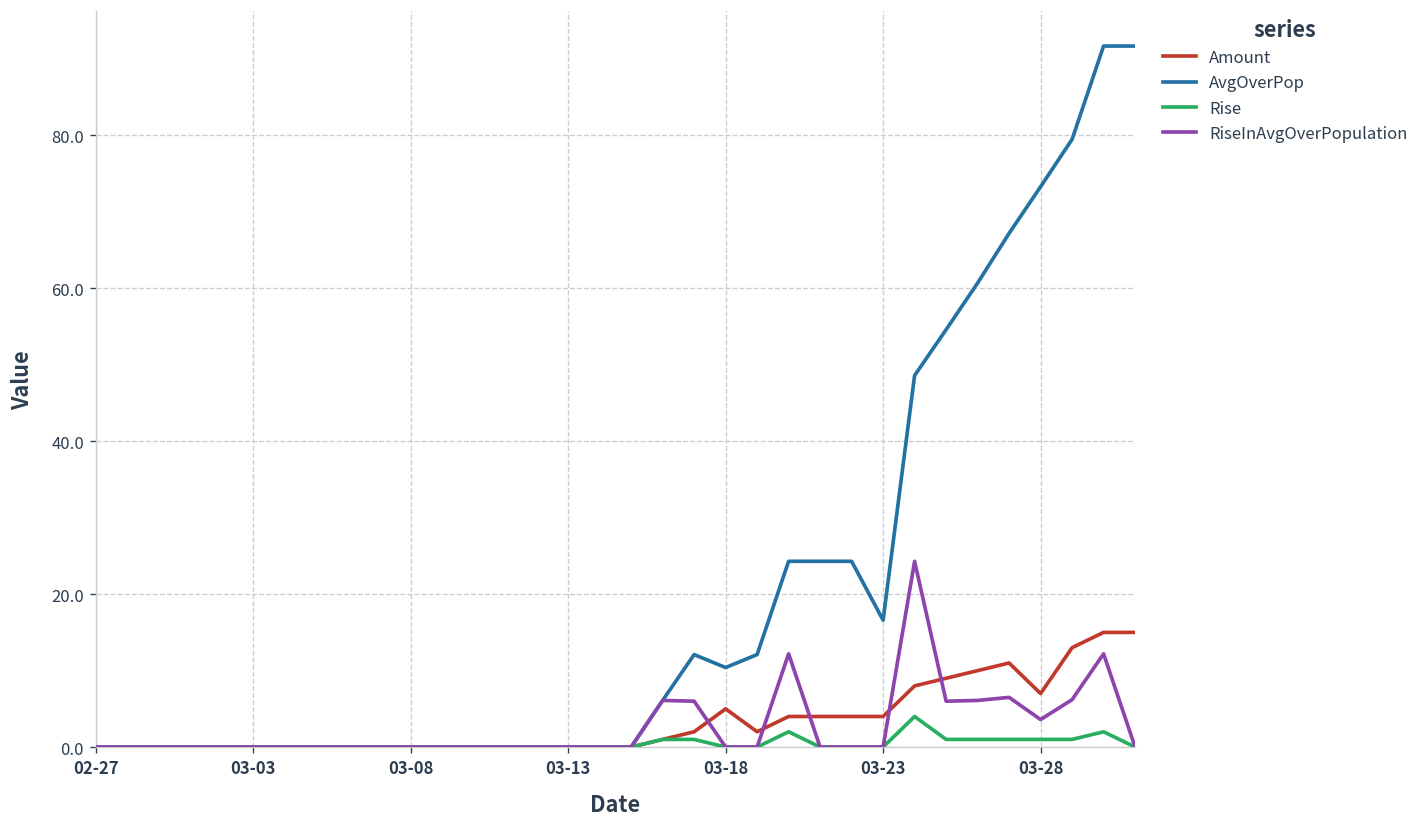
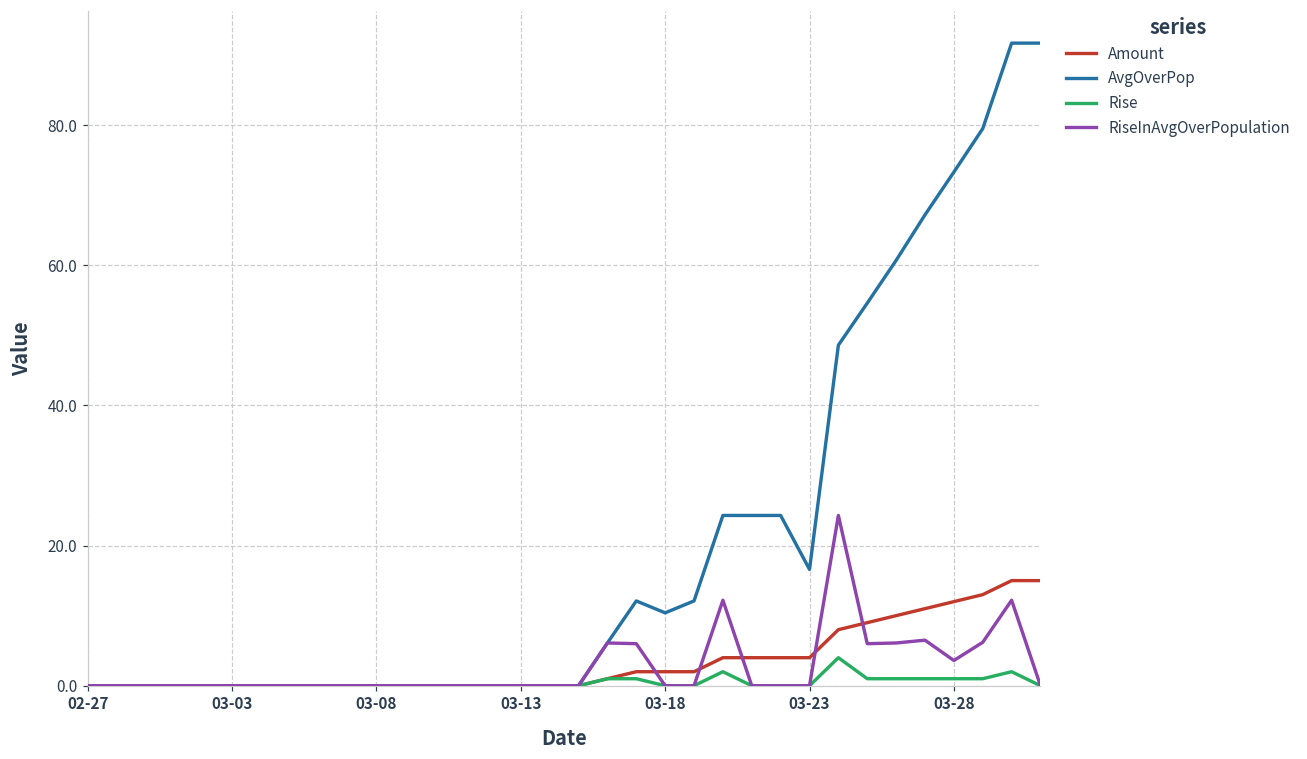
  {
    "Amount": {
-     "03-18": 5,
+     "03-18": 2,
      "03-23": 4,
-     "03-28": 7
+     "03-28": 12
    },
    "AvgOverPop": {
      "03-18": 10,
      "03-23": 17,
      "03-28": 73
    },
    "Rise": {
      "03-28": 1
    },
    "RiseInAvgOverPopulation": {
      "03-28": 4
    }
  }
